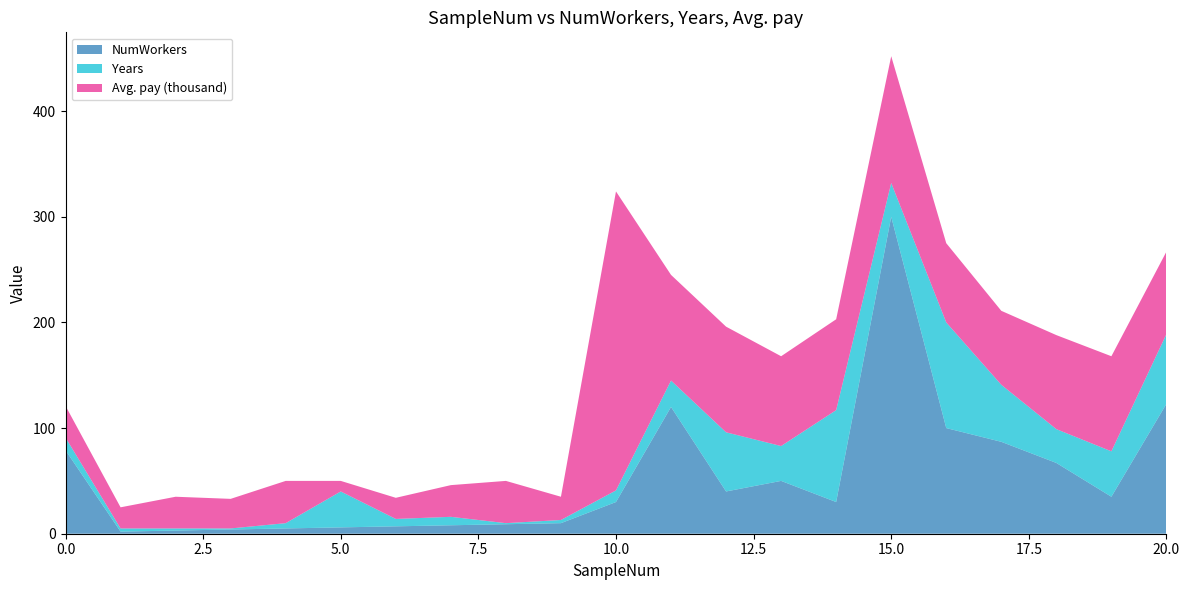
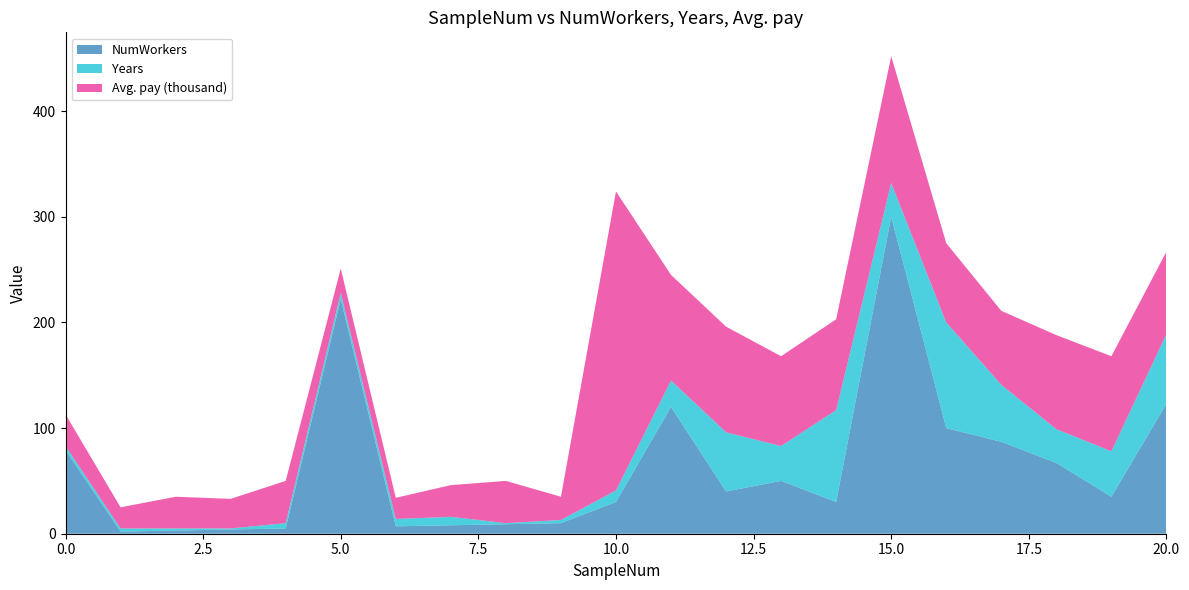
  {
    "NumWorkers": {
      "0.0": 79,
-     "5.0": 6,
+     "5.0": 222,
      "10.0": 30,
      "15.0": 300,
      "20.0": 123
    },
    "Years": {
-     "0.0": 12,
-     "5.0": 34,
+     "0.0": 4,
+     "5.0": 6,
      "10.0": 11,
      "15.0": 32,
      "20.0": 66
    },
    "Avg. pay (thousand)": {
      "0.0": 30,
-     "5.0": 10,
+     "5.0": 23,
      "10.0": 283,
      "15.0": 120,
      "20.0": 78
    }
  }
